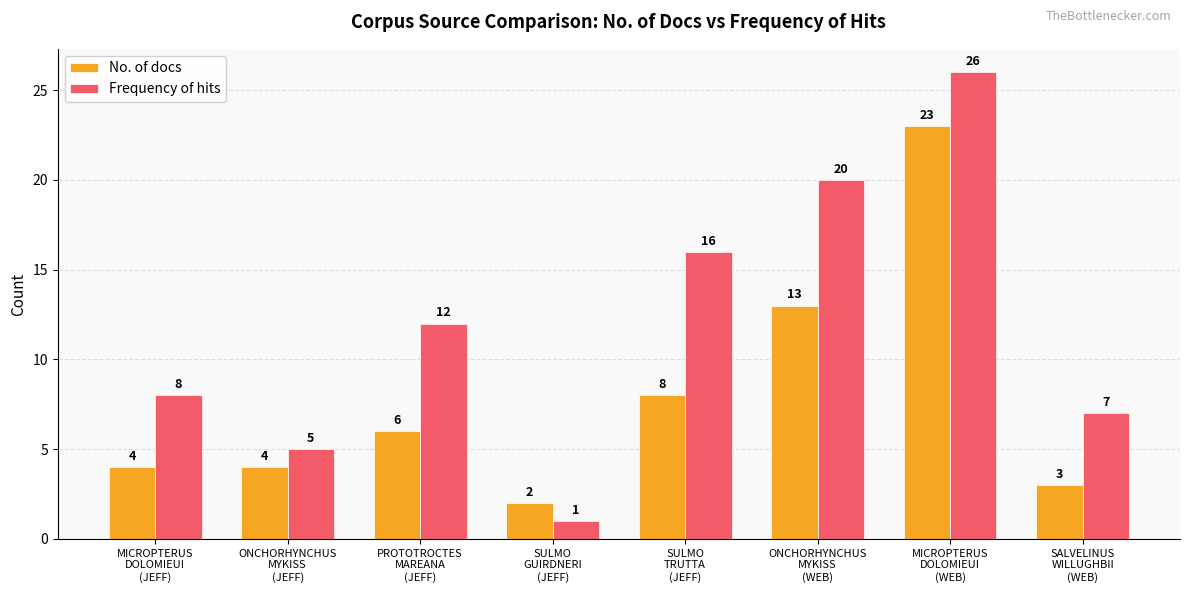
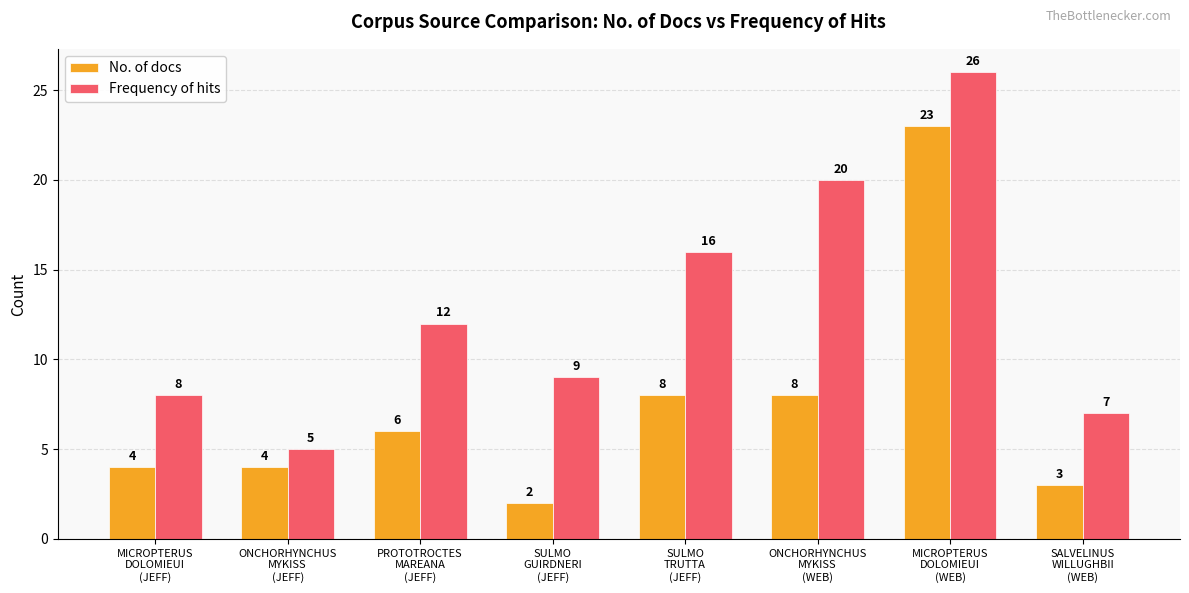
  {
    "No. of docs": {
      "MICROPTERUS DOLOMIEUI (JEFF)": 4,
      "ONCHORHYNCHUS MYKISS (JEFF)": 4,
      "PROTOTROCTES MAREANA (JEFF)": 6,
      "SULMO GUIRDNERI (JEFF)": 2,
      "SULMO TRUTTA (JEFF)": 8,
-     "ONCHORHYNCHUS MYKISS (WEB)": 13,
+     "ONCHORHYNCHUS MYKISS (WEB)": 8,
      "MICROPTERUS DOLOMIEUI (WEB)": 23,
      "SALVELINUS WILLUGHBII (WEB)": 3
    },
    "Frequency of hits": {
      "MICROPTERUS DOLOMIEUI (JEFF)": 8,
      "ONCHORHYNCHUS MYKISS (JEFF)": 5,
      "PROTOTROCTES MAREANA (JEFF)": 12,
-     "SULMO GUIRDNERI (JEFF)": 1,
+     "SULMO GUIRDNERI (JEFF)": 9,
      "SULMO TRUTTA (JEFF)": 16,
      "ONCHORHYNCHUS MYKISS (WEB)": 20,
      "MICROPTERUS DOLOMIEUI (WEB)": 26,
      "SALVELINUS WILLUGHBII (WEB)": 7
    }
  }
